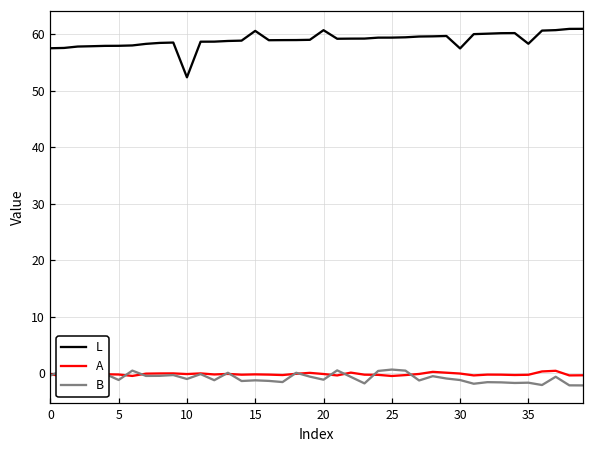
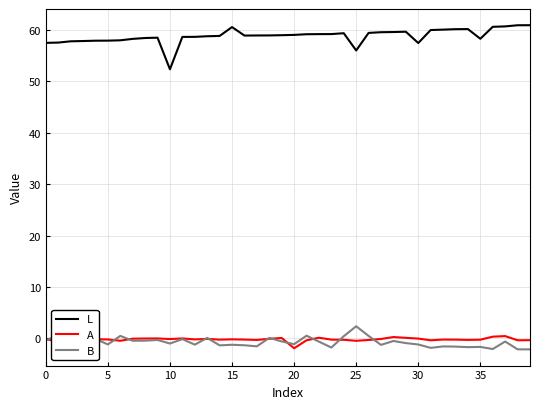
  {
    "L": {
      "0": 58,
      "5": 58,
      "10": 52,
      "15": 61,
-     "20": 61,
-     "25": 59,
+     "20": 59,
+     "25": 56,
      "30": 57,
      "35": 58
    },
    "A": {
      "5": 0,
      "10": 0,
      "15": 0,
-     "20": 0,
+     "20": -2,
      "25": 0,
      "30": 0,
      "35": 0
    },
    "B": {
      "5": -1,
      "10": -1,
      "15": -1,
      "20": -1,
-     "25": 1,
+     "25": 2,
      "30": -1,
      "35": -2
    }
  }
